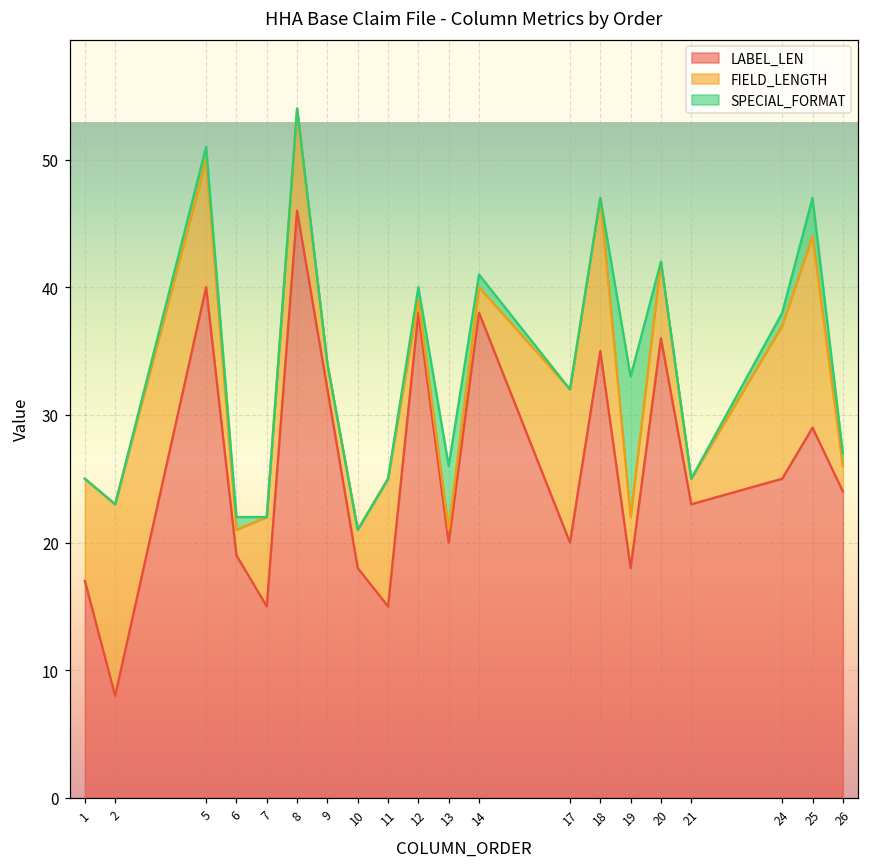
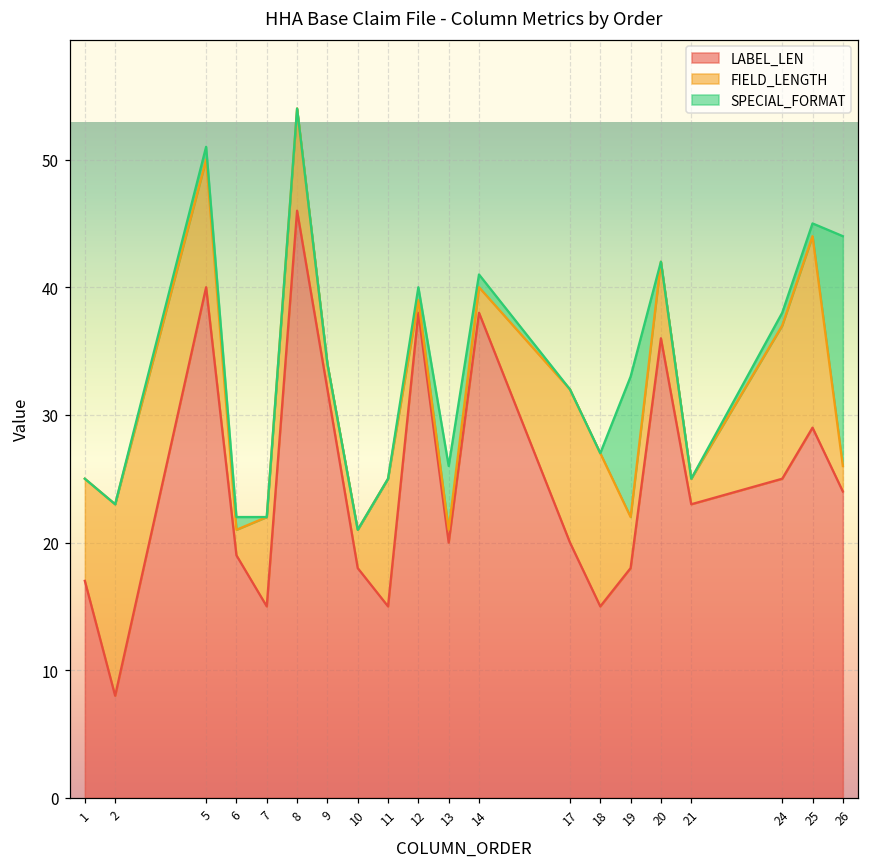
  {
    "LABEL_LEN": {
      "1": 17,
      "2": 8,
      "5": 40,
      "6": 19,
      "7": 15,
      "8": 46,
      "9": 32,
      "10": 18,
      "11": 15,
      "12": 38,
      "13": 20,
      "14": 38,
      "17": 20,
-     "18": 35,
+     "18": 15,
      "19": 18,
      "20": 36,
      "21": 23,
      "24": 25,
      "25": 29,
      "26": 24
    },
    "FIELD_LENGTH": {
      "5": 10,
      "6": 2,
      "12": 1,
      "13": 1,
      "14": 2,
      "19": 4,
      "24": 12,
      "25": 15,
      "26": 2
    },
    "SPECIAL_FORMAT": {
      "5": 1,
      "6": 1,
      "12": 1,
      "13": 5,
      "14": 1,
      "19": 11,
      "24": 1,
-     "25": 3,
-     "26": 1
+     "25": 1,
+     "26": 18
    }
  }
